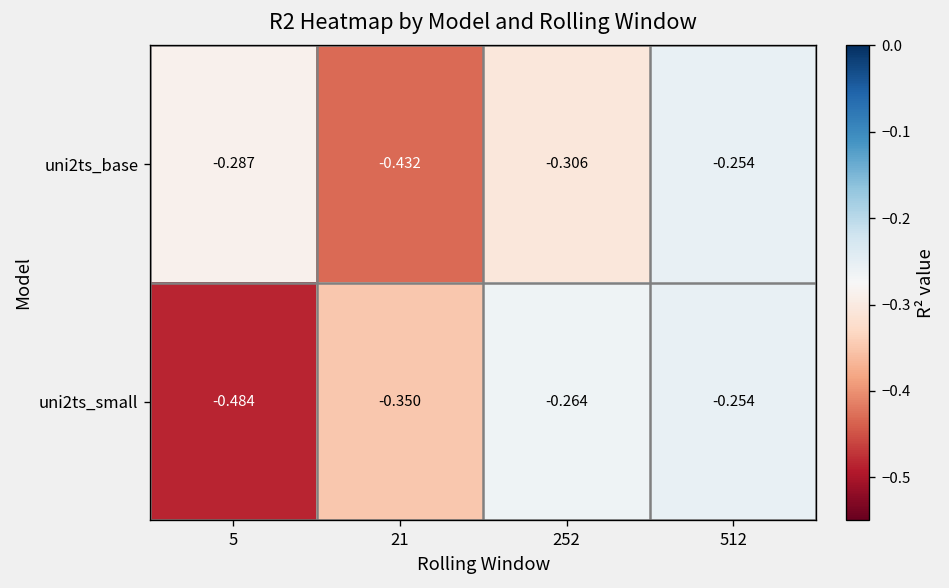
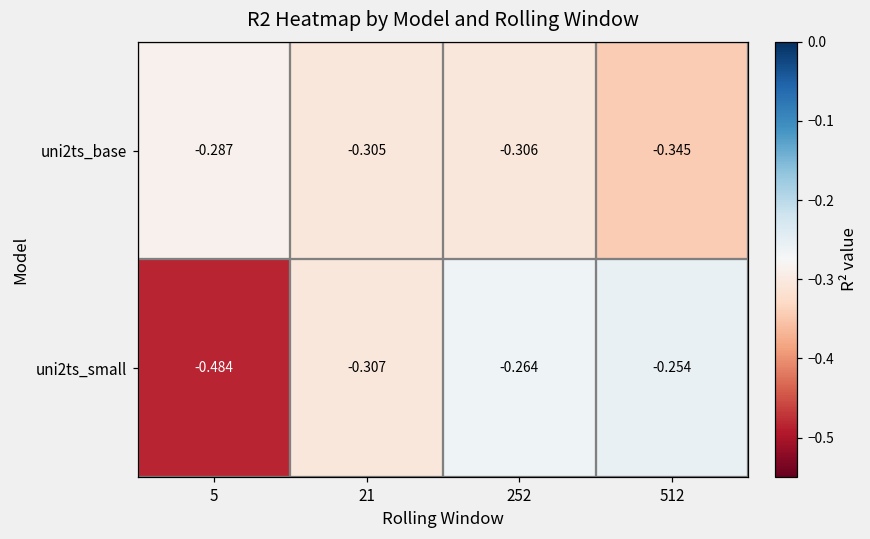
  {
    "uni2ts_base": {
      "5": -0.287,
-     "21": -0.432,
+     "21": -0.305,
      "252": -0.306,
-     "512": -0.254
+     "512": -0.345
    },
    "uni2ts_small": {
      "5": -0.484,
-     "21": -0.350,
+     "21": -0.307,
      "252": -0.264,
      "512": -0.254
    }
  }
